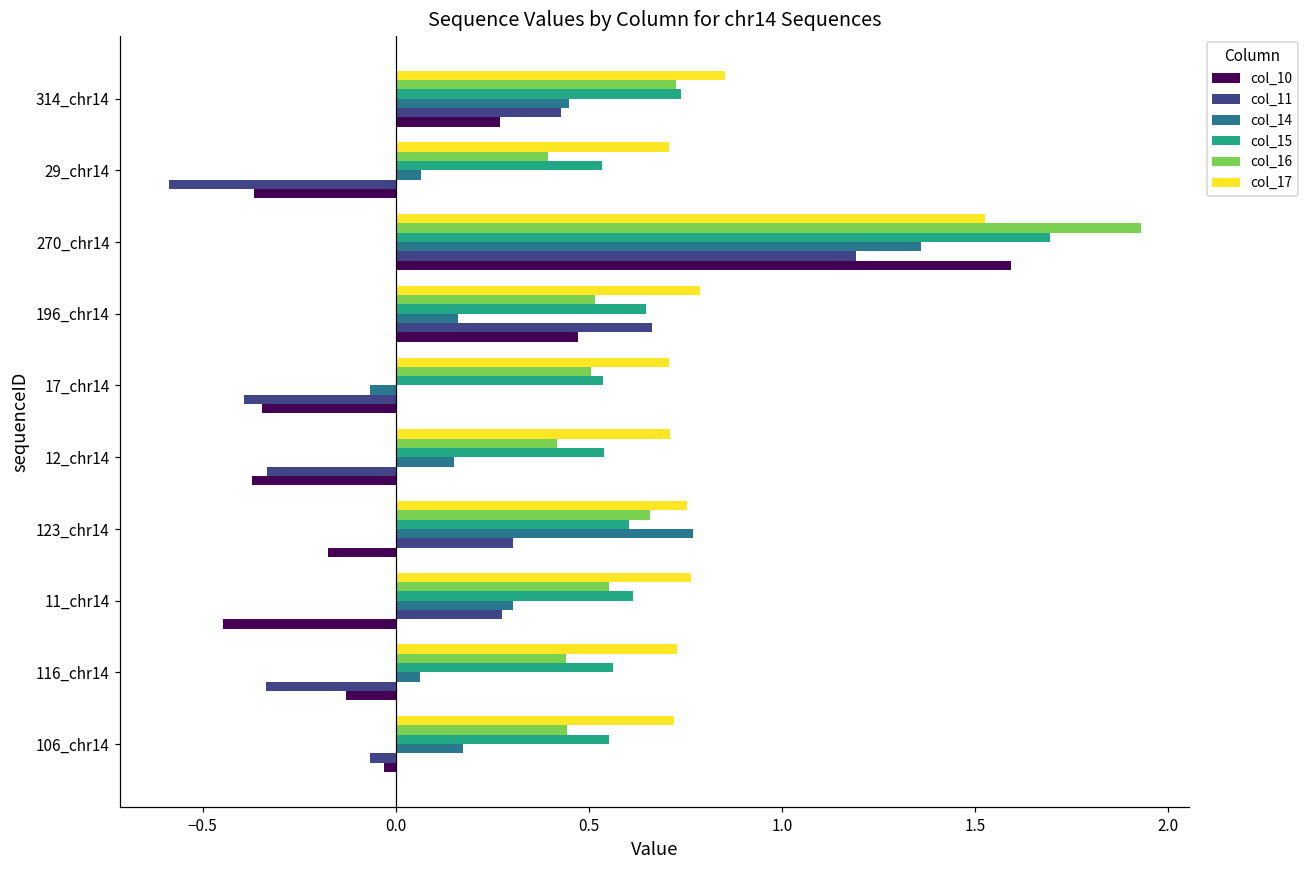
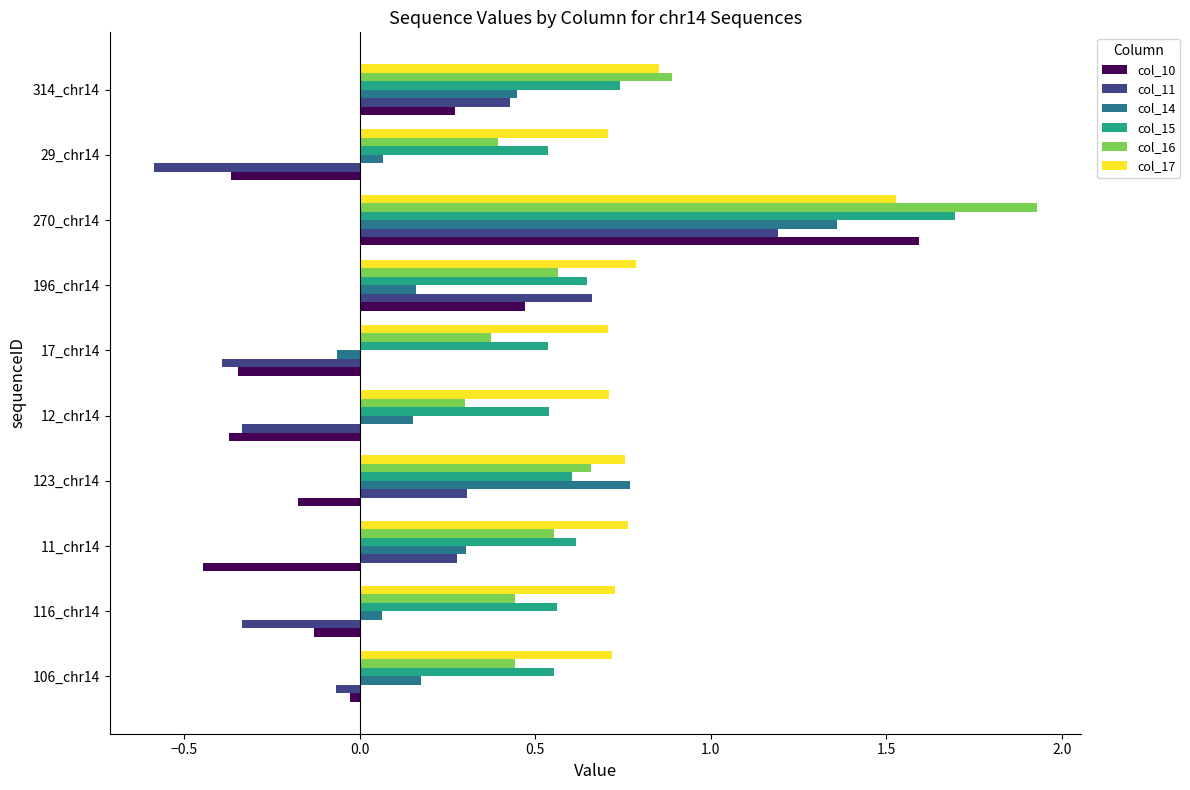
  {
    "col_10": {
      "314_chr14": 0.27,
      "29_chr14": -0.37,
      "270_chr14": 1.59,
      "196_chr14": 0.47,
      "17_chr14": -0.35,
      "12_chr14": -0.37,
      "123_chr14": -0.18,
      "11_chr14": -0.45,
      "116_chr14": -0.13,
      "106_chr14": -0.03
    },
    "col_16": {
-     "314_chr14": 0.73,
+     "314_chr14": 0.89,
      "29_chr14": 0.39,
      "270_chr14": 1.93,
-     "196_chr14": 0.51,
-     "17_chr14": 0.51,
-     "12_chr14": 0.42,
+     "196_chr14": 0.56,
+     "17_chr14": 0.37,
+     "12_chr14": 0.30,
      "123_chr14": 0.66,
      "11_chr14": 0.55,
      "116_chr14": 0.44,
      "106_chr14": 0.44
    },
    "col_17": {
      "314_chr14": 0.85,
      "29_chr14": 0.71,
      "270_chr14": 1.53,
      "196_chr14": 0.79,
      "17_chr14": 0.71,
      "12_chr14": 0.71,
      "123_chr14": 0.76,
      "11_chr14": 0.76,
      "116_chr14": 0.73,
      "106_chr14": 0.72
    }
  }
